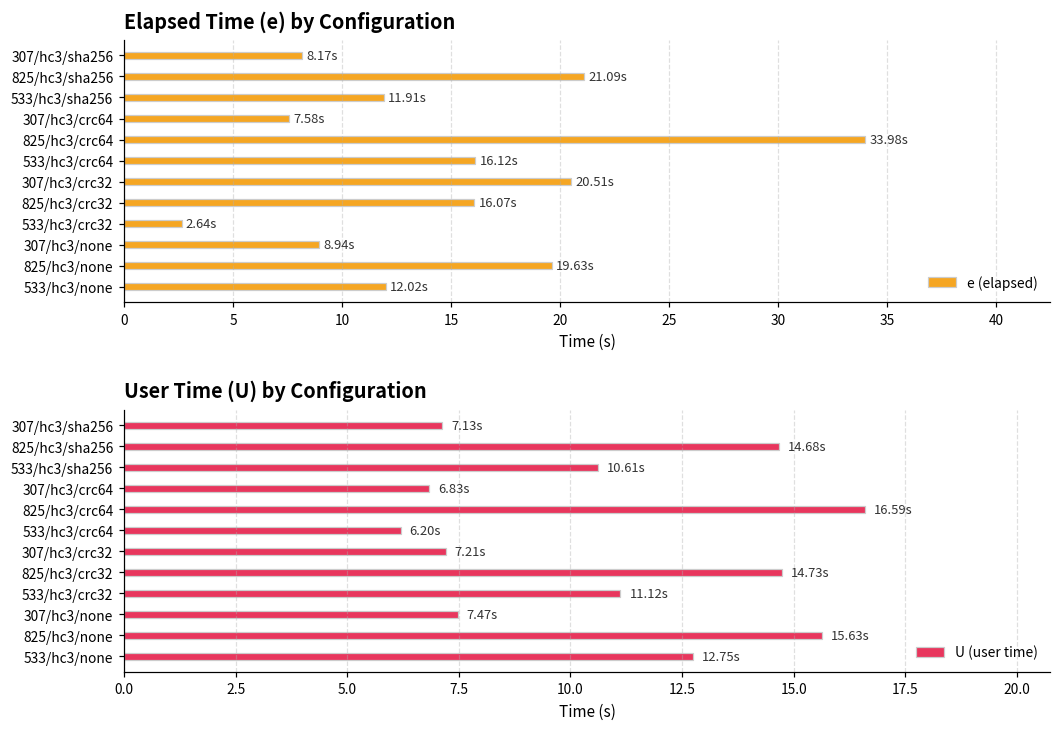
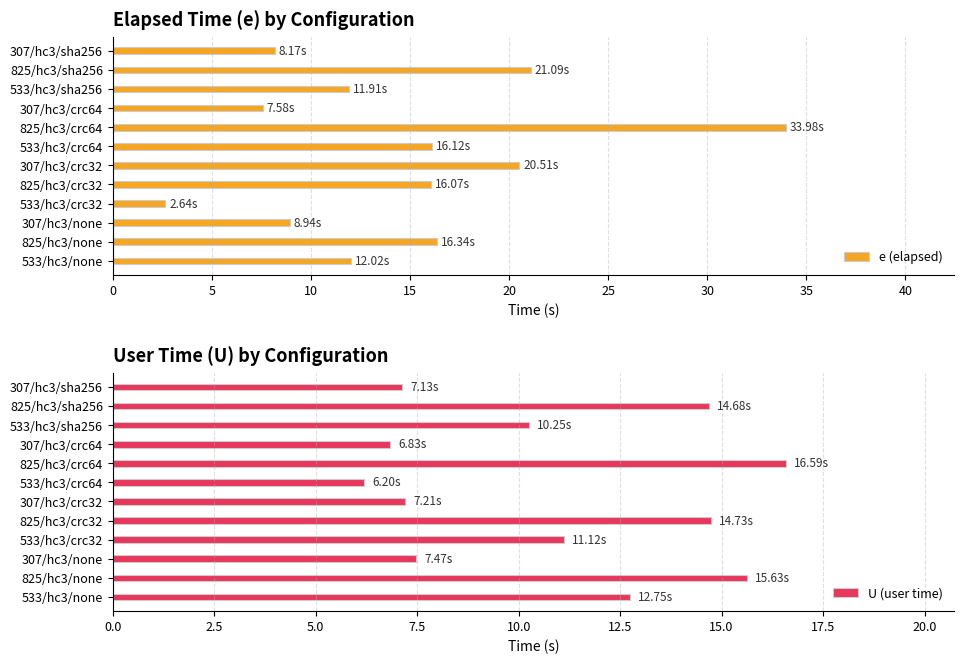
  {
    "Elapsed Time (e) by Configuration": {
      "307/hc3/sha256": "8.17s",
      "825/hc3/sha256": "21.09s",
      "533/hc3/sha256": "11.91s",
      "307/hc3/crc64": "7.58s",
      "825/hc3/crc64": "33.98s",
      "533/hc3/crc64": "16.12s",
      "307/hc3/crc32": "20.51s",
      "825/hc3/crc32": "16.07s",
      "533/hc3/crc32": "2.64s",
      "307/hc3/none": "8.94s",
-     "825/hc3/none": "19.63s",
+     "825/hc3/none": "16.34s",
      "533/hc3/none": "12.02s"
    },
    "User Time (U) by Configuration": {
      "307/hc3/sha256": "7.13s",
      "825/hc3/sha256": "14.68s",
-     "533/hc3/sha256": "10.61s",
+     "533/hc3/sha256": "10.25s",
      "307/hc3/crc64": "6.83s",
      "825/hc3/crc64": "16.59s",
      "533/hc3/crc64": "6.20s",
      "307/hc3/crc32": "7.21s",
      "825/hc3/crc32": "14.73s",
      "533/hc3/crc32": "11.12s",
      "307/hc3/none": "7.47s",
      "825/hc3/none": "15.63s",
      "533/hc3/none": "12.75s"
    }
  }
